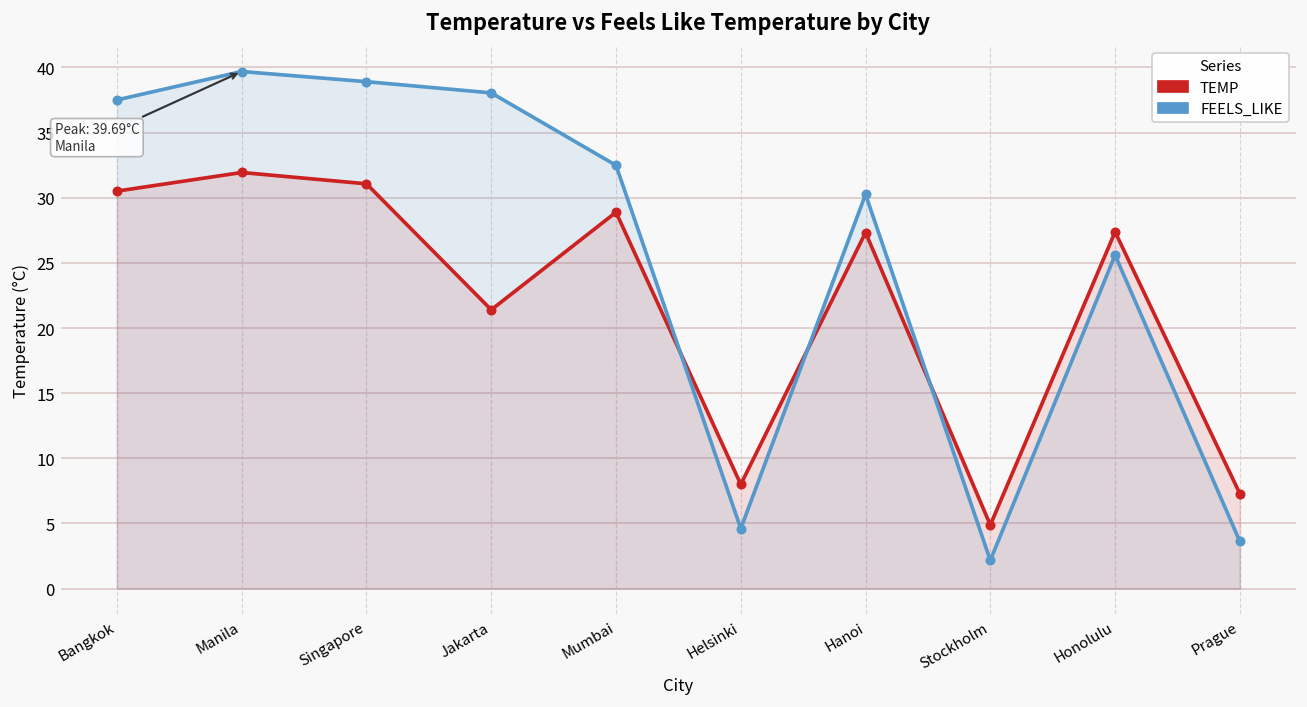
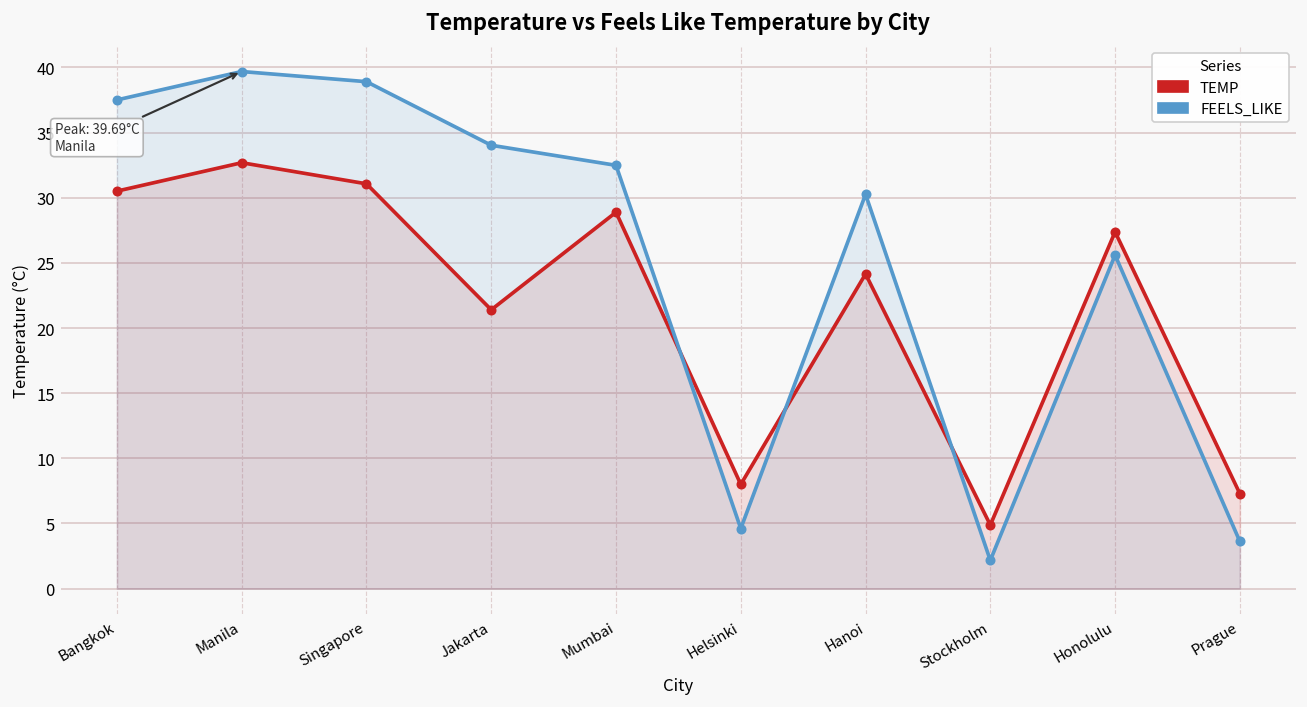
  {
    "TEMP": {
      "Bangkok": 30.5,
-     "Manila": 31.9,
+     "Manila": 32.7,
      "Singapore": 31.1,
      "Jakarta": 21.4,
      "Mumbai": 28.9,
      "Helsinki": 8.0,
-     "Hanoi": 27.3,
+     "Hanoi": 24.2,
      "Stockholm": 4.9,
      "Honolulu": 27.4,
      "Prague": 7.3
    },
    "FEELS_LIKE": {
      "Manila": 39.7,
      "Singapore": 38.9,
-     "Jakarta": 38.1,
+     "Jakarta": 34.0,
      "Mumbai": 32.5,
      "Helsinki": 4.6,
      "Hanoi": 30.3,
      "Stockholm": 2.2,
      "Honolulu": 25.6,
      "Prague": 3.6
    }
  }
